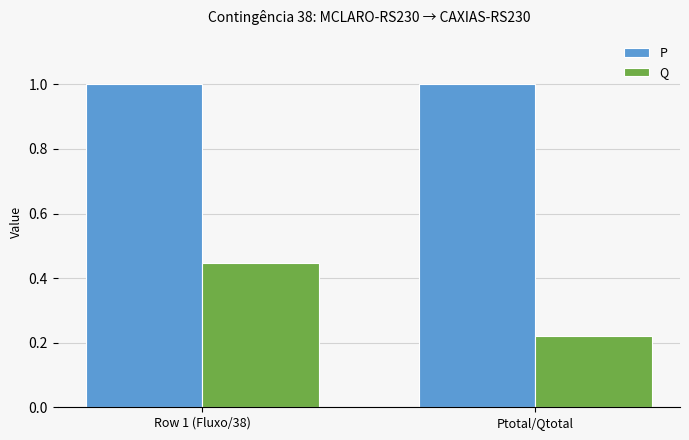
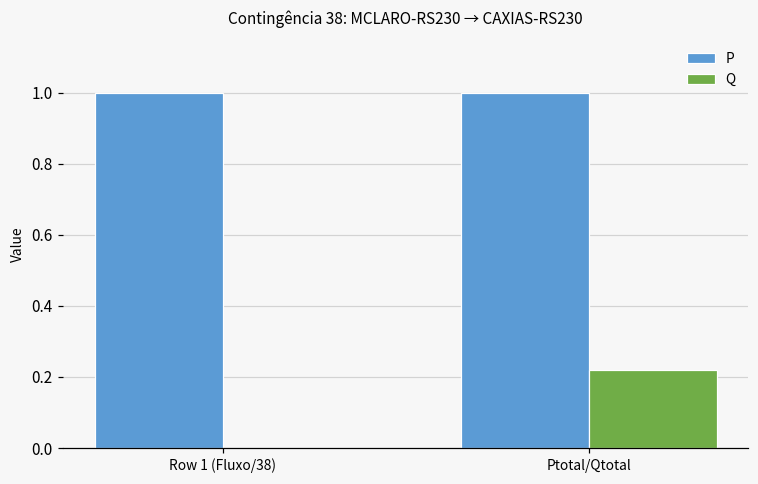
  {
    "P": {
      "Row 1 (Fluxo/38)": 1.00,
      "Ptotal/Qtotal": 1.00
    },
    "Q": {
-     "Row 1 (Fluxo/38)": 0.45,
+     "Row 1 (Fluxo/38)": 0.00,
      "Ptotal/Qtotal": 0.22
    }
  }
